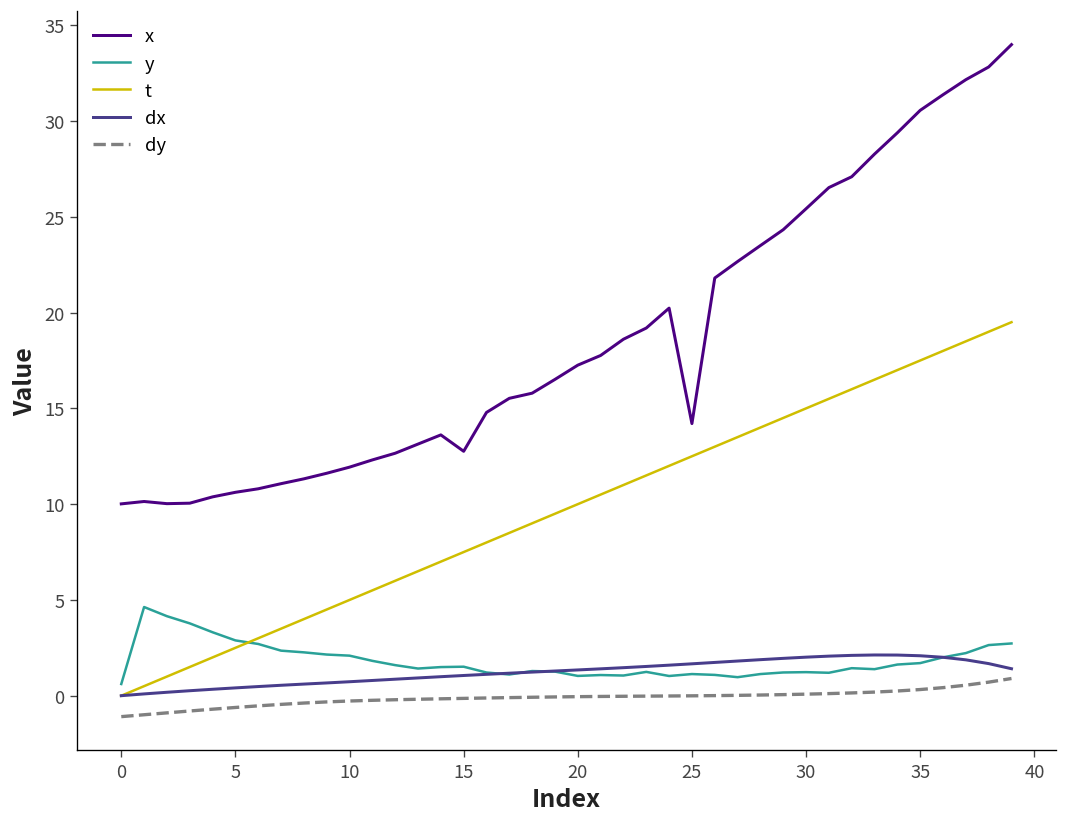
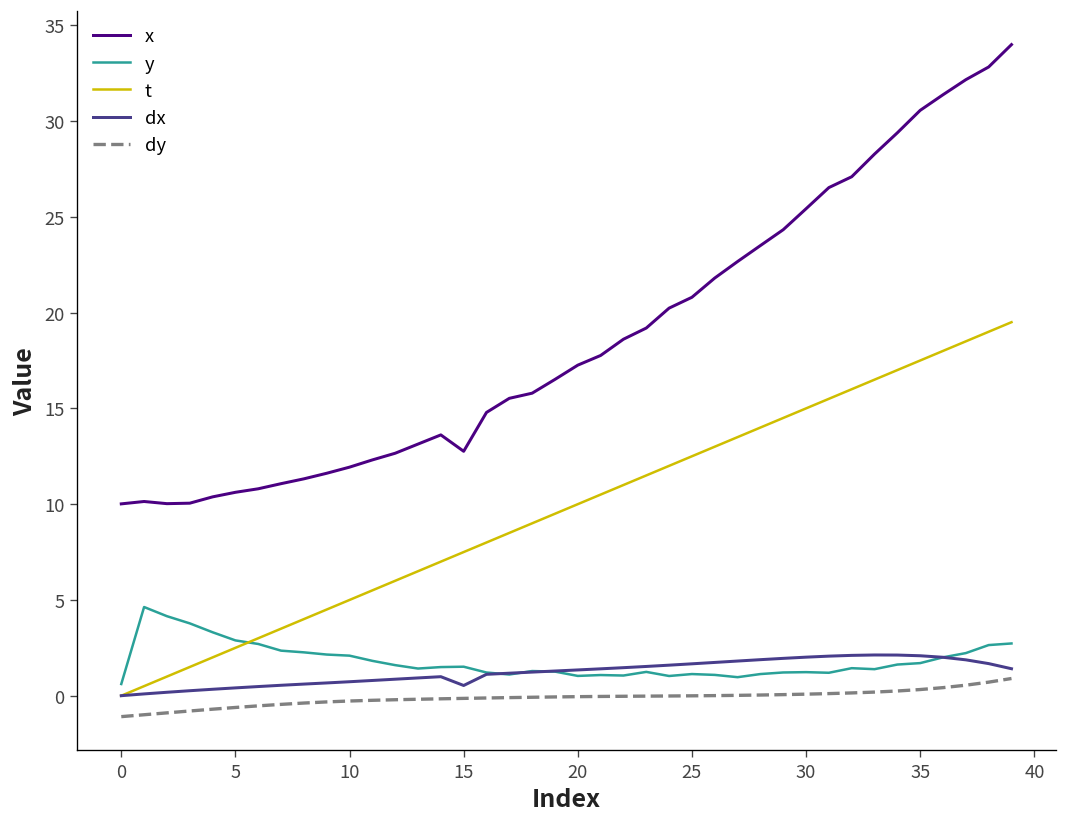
  {
    "x": {
      "0": 10.0,
      "5": 10.6,
      "10": 11.9,
      "15": 12.8,
      "20": 17.3,
-     "25": 14.2,
+     "25": 20.8,
      "30": 25.4,
      "35": 30.6
    },
    "y": {
      "0": 0.6,
      "5": 2.9,
      "10": 2.1,
      "15": 1.5,
      "20": 1.0,
      "25": 1.1,
      "30": 1.2,
      "35": 1.7
    },
    "t": {
      "5": 2.5,
      "10": 5.0,
      "15": 7.5,
      "20": 10.0,
      "25": 12.5,
      "30": 15.0,
      "35": 17.5
    },
    "dx": {
      "5": 0.4,
      "10": 0.7,
-     "15": 1.1,
+     "15": 0.5,
      "20": 1.3,
      "25": 1.7,
      "30": 2.0,
      "35": 2.1
    },
    "dy": {
      "0": -1.1,
      "5": -0.6,
      "10": -0.3,
      "15": -0.1,
      "20": 0.0,
      "25": 0.0,
      "30": 0.1,
      "35": 0.3
    }
  }
